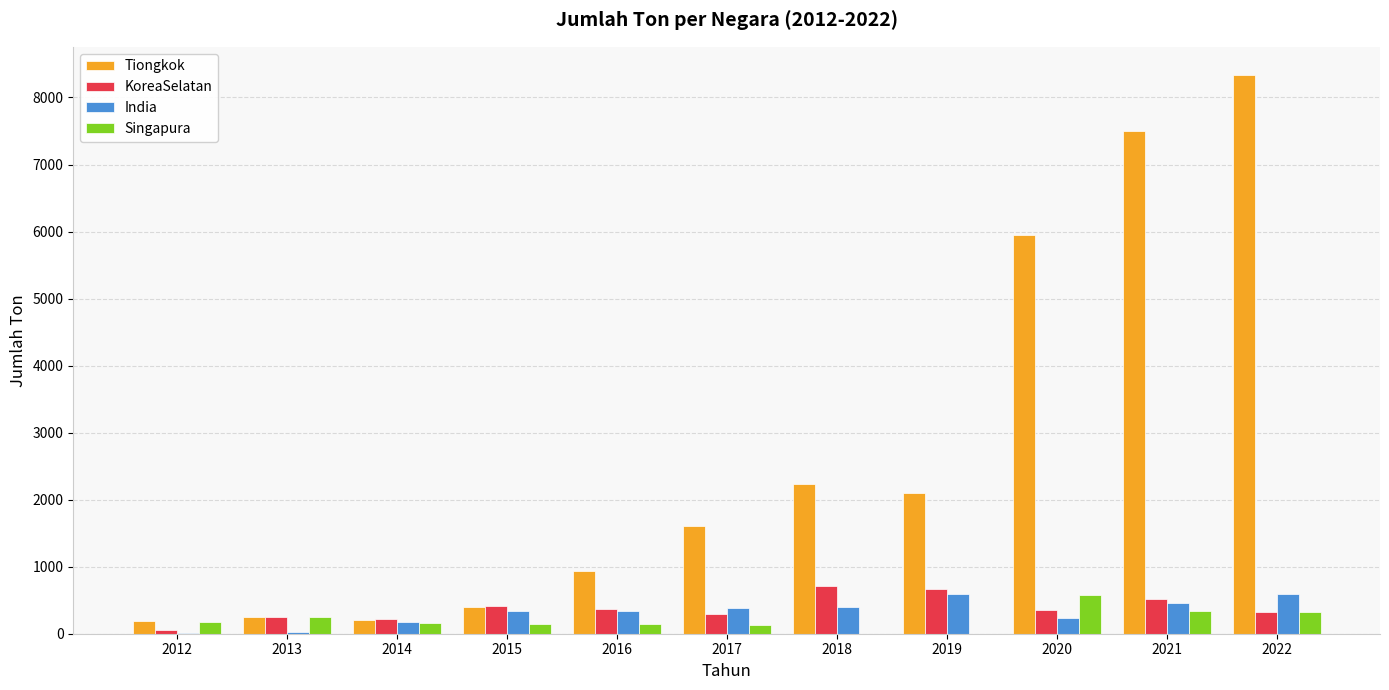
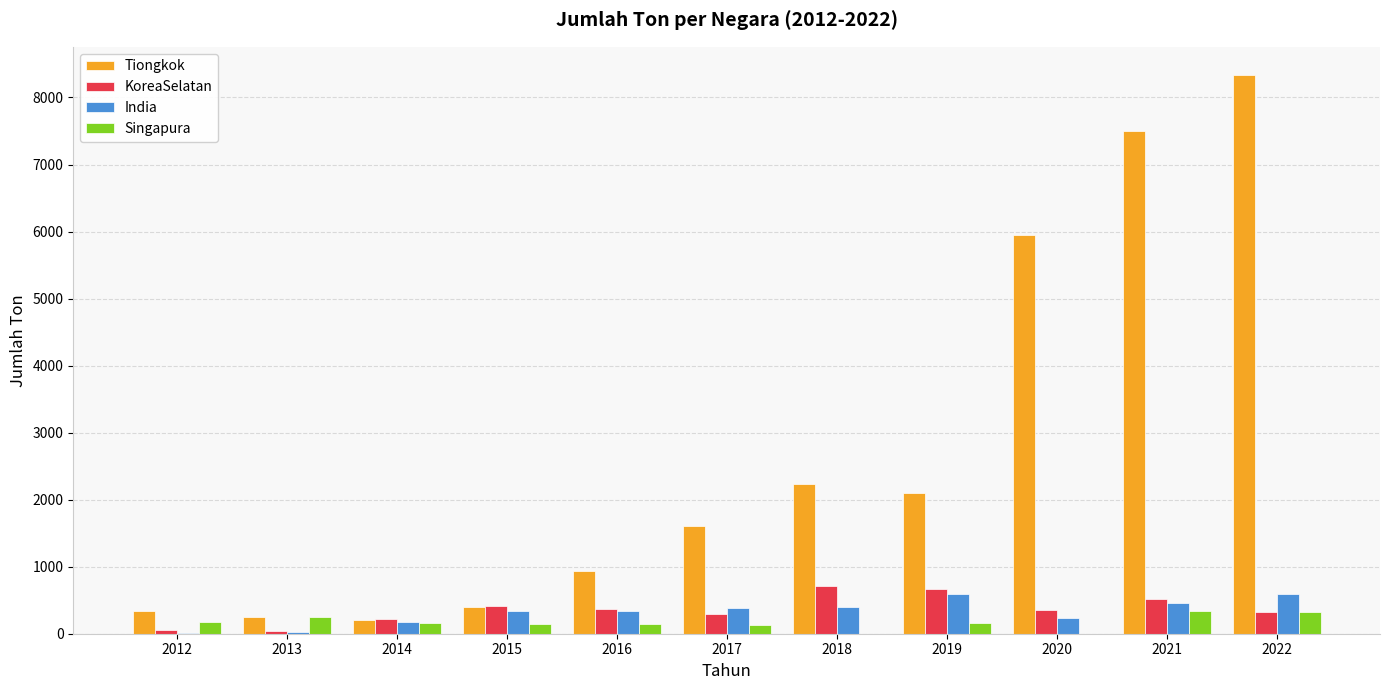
  {
    "Tiongkok": {
-     "2012": 200,
+     "2012": 300,
      "2013": 300,
      "2014": 200,
      "2015": 400,
      "2016": 900,
      "2017": 1600,
      "2018": 2200,
      "2019": 2100,
      "2020": 5900,
      "2021": 7500,
      "2022": 8300
    },
    "KoreaSelatan": {
      "2012": 100,
-     "2013": 300,
+     "2013": 0,
      "2014": 200,
      "2015": 400,
      "2016": 400,
      "2017": 300,
      "2018": 700,
      "2019": 700,
      "2020": 300,
      "2021": 500,
      "2022": 300
    },
    "India": {
      "2014": 200,
      "2015": 300,
      "2016": 300,
      "2017": 400,
      "2018": 400,
      "2019": 600,
      "2020": 200,
      "2021": 500,
      "2022": 600
    },
    "Singapura": {
      "2012": 200,
      "2013": 300,
      "2014": 200,
      "2015": 200,
      "2016": 100,
      "2017": 100,
      "2018": 0,
-     "2019": 0,
-     "2020": 600,
+     "2019": 200,
+     "2020": 0,
      "2021": 300,
      "2022": 300
    }
  }
